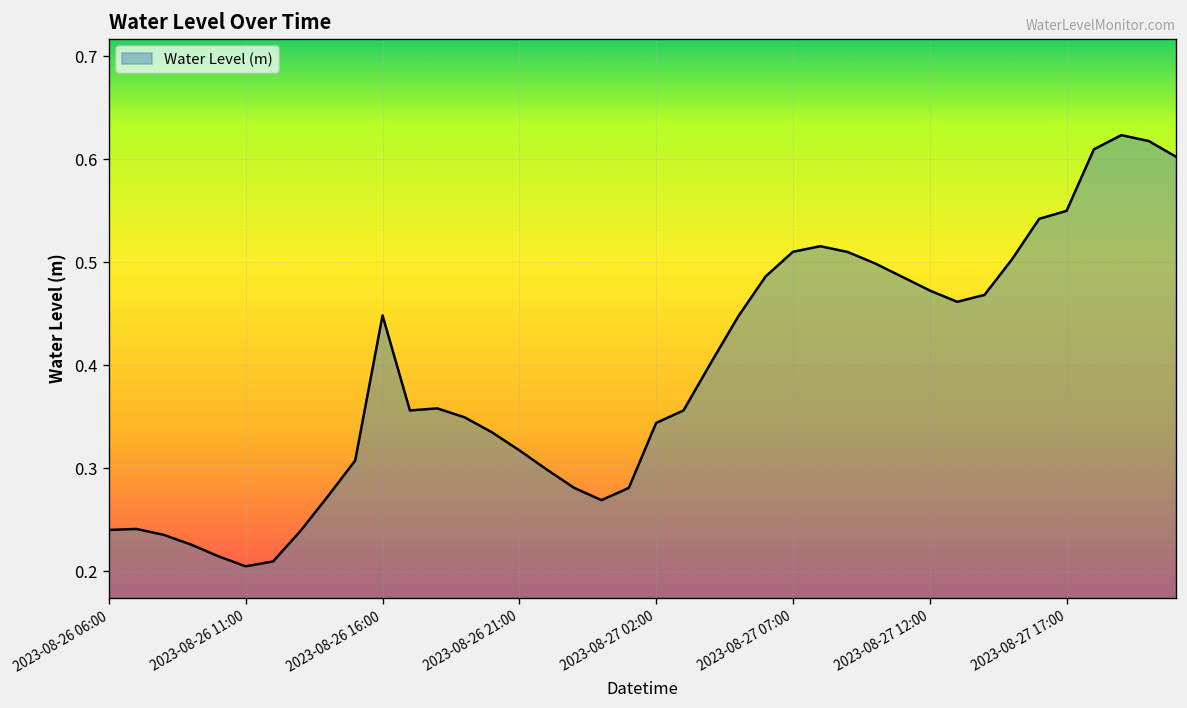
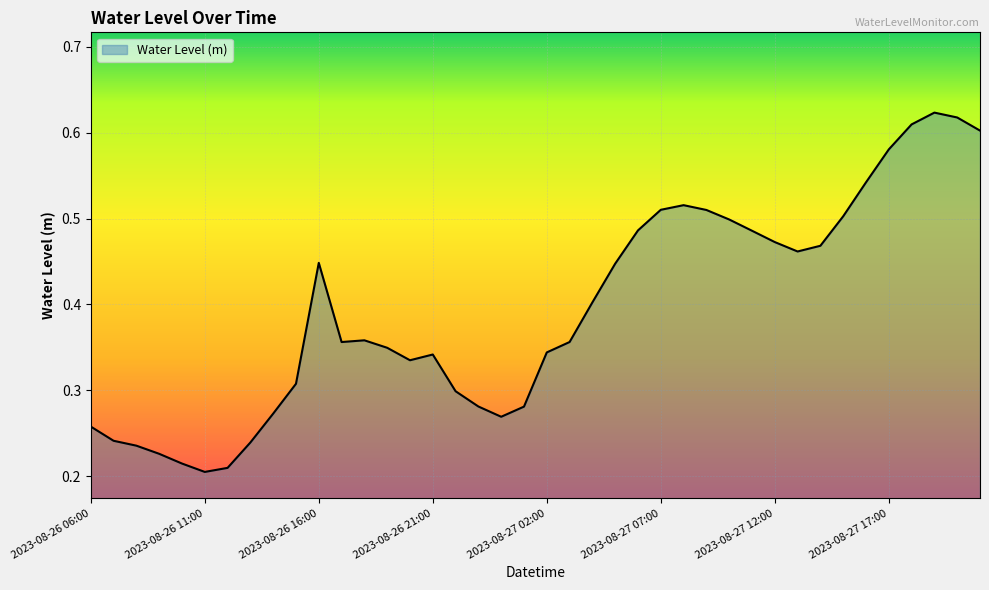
  {
-   "2023-08-26 06:00": 0.24,
+   "2023-08-26 06:00": 0.26,
    "2023-08-26 11:00": 0.20,
    "2023-08-26 16:00": 0.45,
-   "2023-08-26 21:00": 0.32,
+   "2023-08-26 21:00": 0.34,
    "2023-08-27 02:00": 0.34,
    "2023-08-27 07:00": 0.51,
    "2023-08-27 12:00": 0.47,
-   "2023-08-27 17:00": 0.55
+   "2023-08-27 17:00": 0.58
  }
